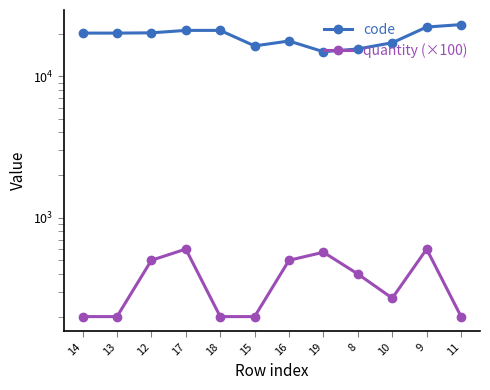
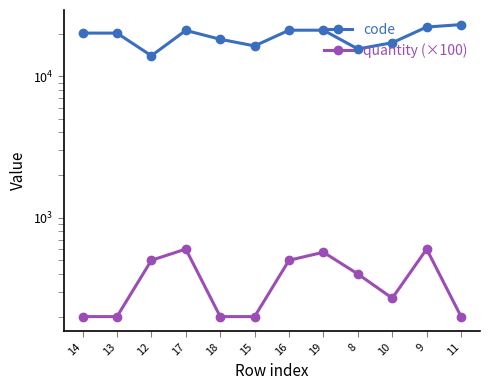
  {
    "code": {
      "14": 20000,
      "13": 20000,
-     "12": 20000,
+     "12": 14000,
      "17": 21000,
-     "18": 21000,
+     "18": 18000,
      "15": 16000,
-     "16": 18000,
-     "19": 15000,
+     "16": 21000,
+     "19": 21000,
      "8": 16000,
      "10": 17000,
      "9": 22000,
      "11": 23000
    },
    "quantity (×100)": {
      "14": 200,
      "13": 200,
      "12": 500,
      "17": 600,
      "18": 200,
      "15": 200,
      "16": 500,
      "19": 570,
      "8": 400,
      "10": 270,
      "9": 600,
      "11": 200
    }
  }
